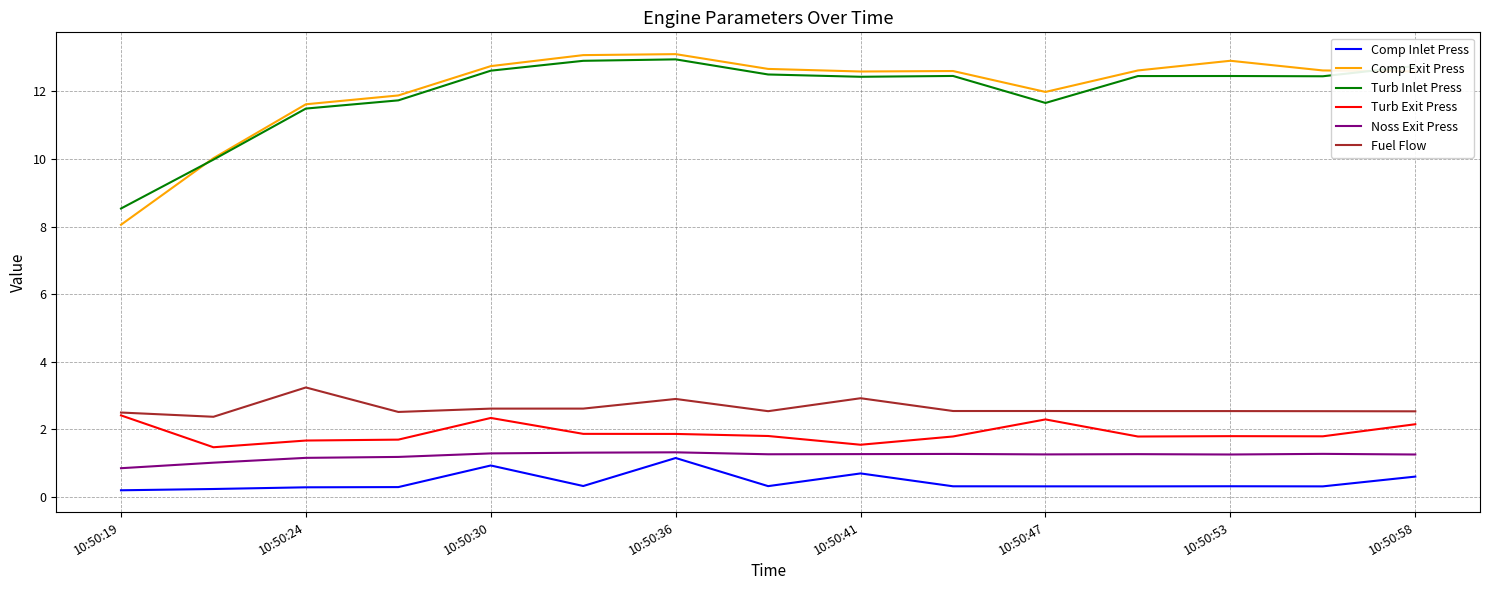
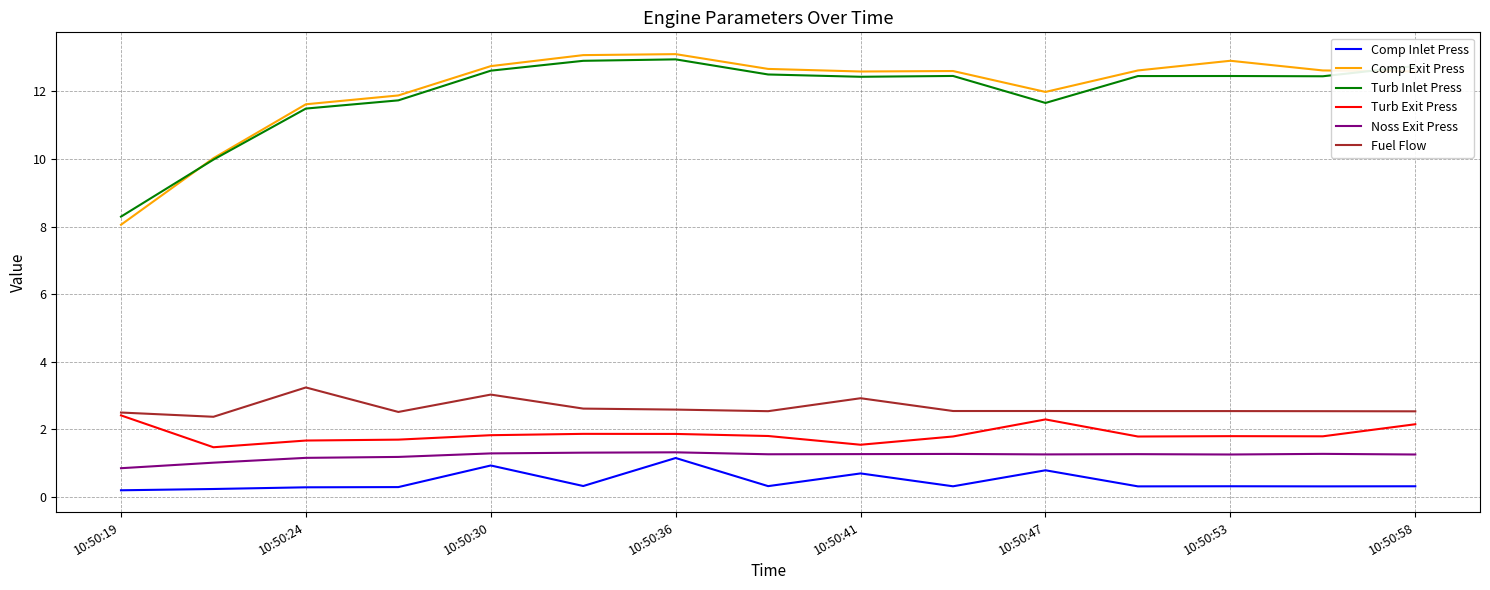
  {
    "Comp Inlet Press": {
      "10:50:19": 0.2,
      "10:50:24": 0.3,
      "10:50:30": 0.9,
      "10:50:36": 1.1,
      "10:50:41": 0.7,
-     "10:50:47": 0.3,
+     "10:50:47": 0.8,
      "10:50:53": 0.3,
-     "10:50:58": 0.6
+     "10:50:58": 0.3
    },
    "Comp Exit Press": {
      "10:50:19": 8.1,
      "10:50:24": 11.6,
      "10:50:30": 12.7,
      "10:50:36": 13.1,
      "10:50:41": 12.6,
      "10:50:47": 12.0,
      "10:50:53": 12.9
    },
    "Turb Inlet Press": {
-     "10:50:19": 8.5,
+     "10:50:19": 8.3,
      "10:50:24": 11.5,
      "10:50:30": 12.6,
      "10:50:36": 12.9,
      "10:50:41": 12.4,
      "10:50:47": 11.7,
      "10:50:53": 12.5
    },
    "Turb Exit Press": {
      "10:50:19": 2.4,
      "10:50:24": 1.7,
-     "10:50:30": 2.3,
+     "10:50:30": 1.8,
      "10:50:36": 1.9,
      "10:50:41": 1.5,
      "10:50:47": 2.3,
      "10:50:53": 1.8,
      "10:50:58": 2.1
    },
    "Noss Exit Press": {
      "10:50:19": 0.8,
      "10:50:24": 1.2,
      "10:50:30": 1.3,
      "10:50:36": 1.3,
      "10:50:41": 1.3,
      "10:50:47": 1.3,
      "10:50:53": 1.3,
      "10:50:58": 1.3
    },
    "Fuel Flow": {
      "10:50:19": 2.5,
      "10:50:24": 3.2,
-     "10:50:30": 2.6,
-     "10:50:36": 2.9,
+     "10:50:30": 3.0,
+     "10:50:36": 2.6,
      "10:50:41": 2.9,
      "10:50:47": 2.5,
      "10:50:53": 2.5,
      "10:50:58": 2.5
    }
  }
